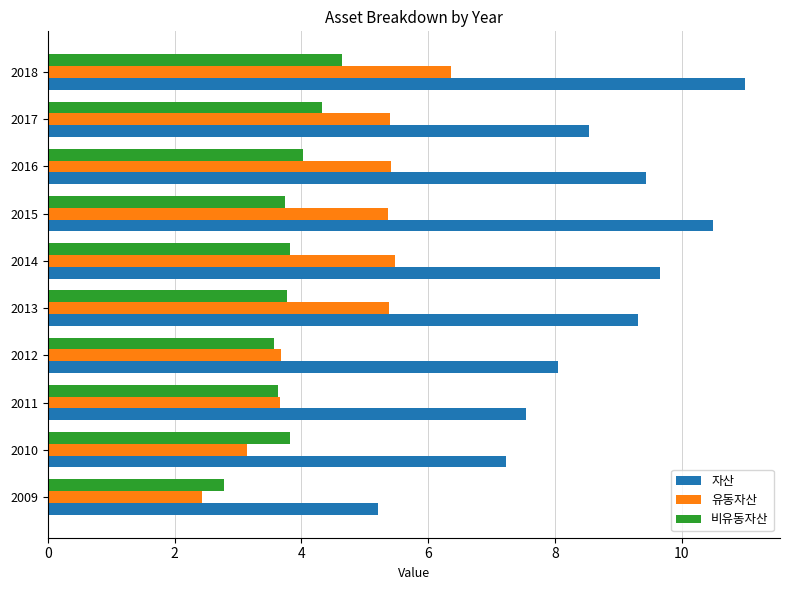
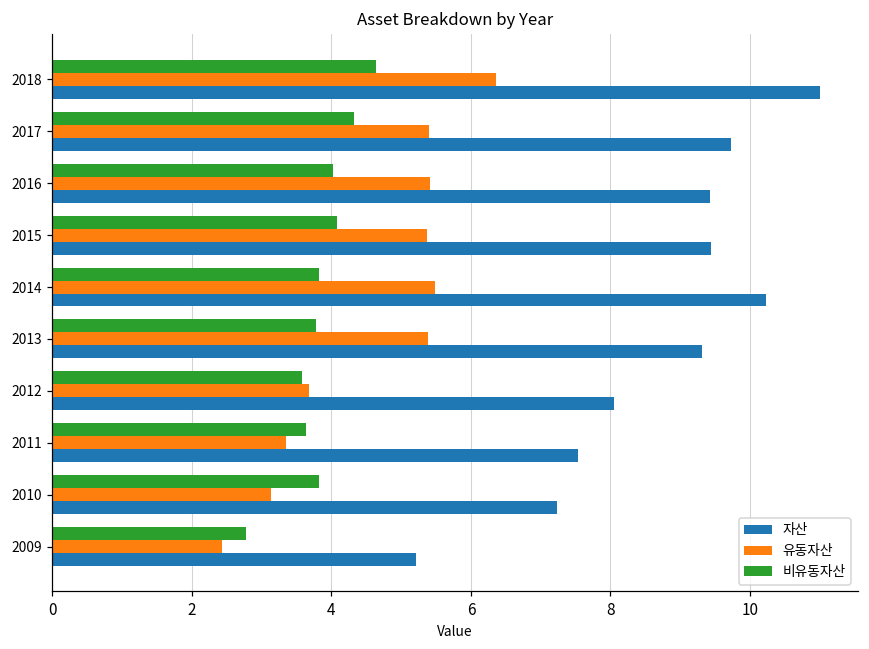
  {
    "자산": {
      "2018": 11.0,
-     "2017": 8.5,
+     "2017": 9.7,
      "2016": 9.4,
-     "2015": 10.5,
-     "2014": 9.7,
+     "2015": 9.4,
+     "2014": 10.2,
      "2013": 9.3,
      "2012": 8.1,
      "2011": 7.5,
      "2010": 7.2,
      "2009": 5.2
    },
    "유동자산": {
      "2018": 6.4,
      "2017": 5.4,
      "2016": 5.4,
      "2015": 5.4,
      "2014": 5.5,
      "2013": 5.4,
      "2012": 3.7,
-     "2011": 3.7,
+     "2011": 3.3,
      "2010": 3.1,
      "2009": 2.4
    },
    "비유동자산": {
      "2018": 4.6,
      "2017": 4.3,
      "2016": 4.0,
-     "2015": 3.7,
+     "2015": 4.1,
      "2014": 3.8,
      "2013": 3.8,
      "2012": 3.6,
      "2011": 3.6,
      "2010": 3.8,
      "2009": 2.8
    }
  }
